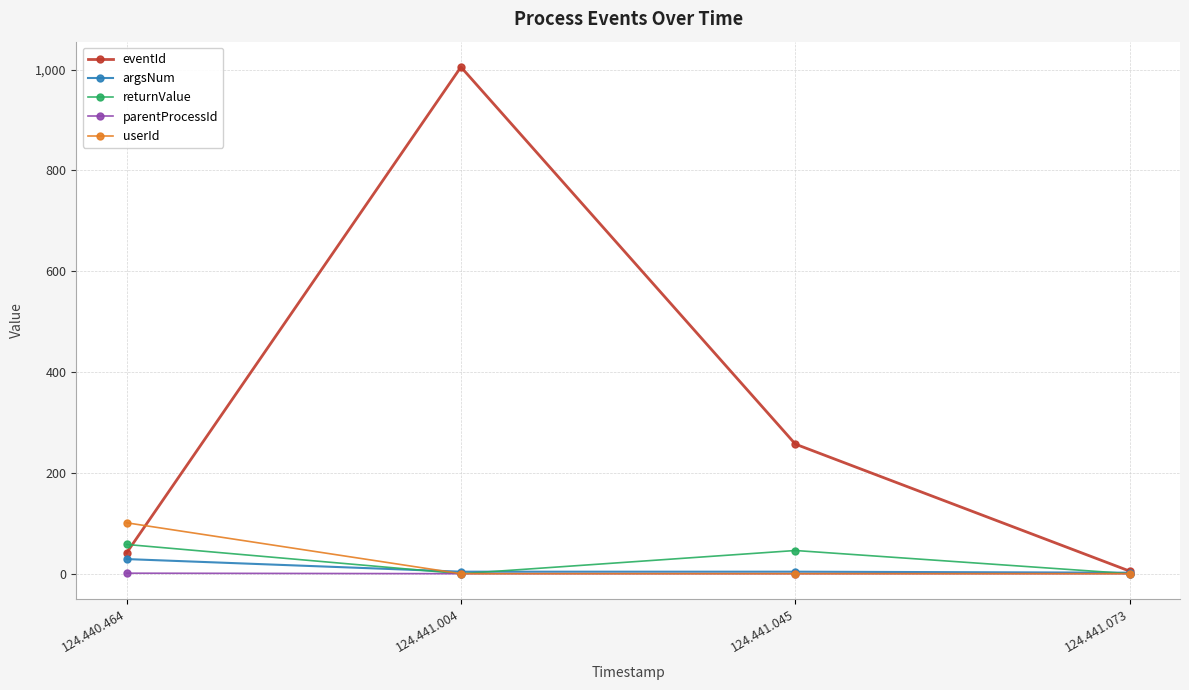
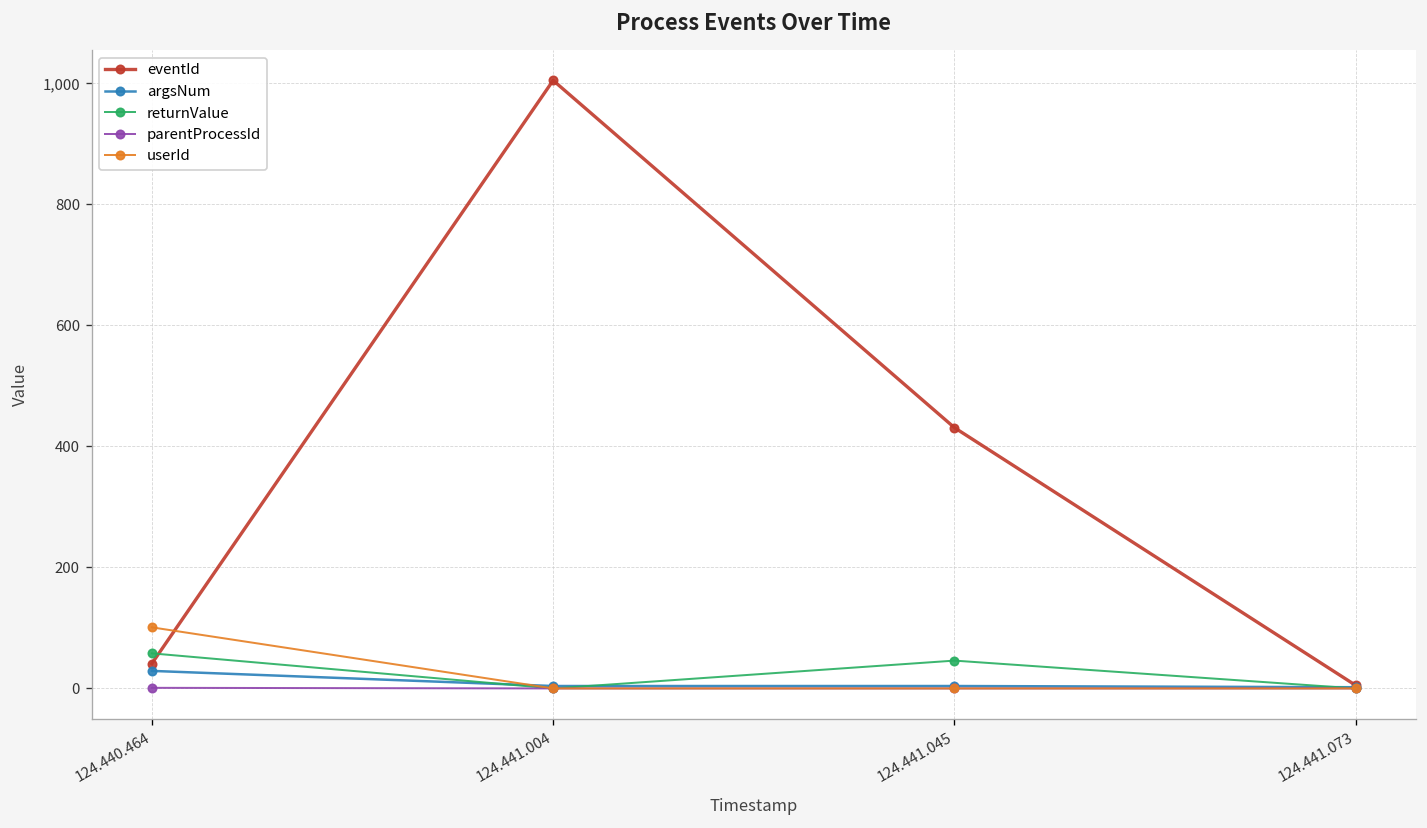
  {
    "eventId": {
      "124.440.464": "40",
      "124.441.004": "1,010",
-     "124.441.045": "260"
+     "124.441.045": "430"
    },
    "argsNum": {
      "124.440.464": "30"
    },
    "returnValue": {
      "124.440.464": "60",
      "124.441.045": "50"
    },
    "parentProcessId": {
      "124.440.464": "0"
    },
    "userId": {
      "124.440.464": "100"
    }
  }
